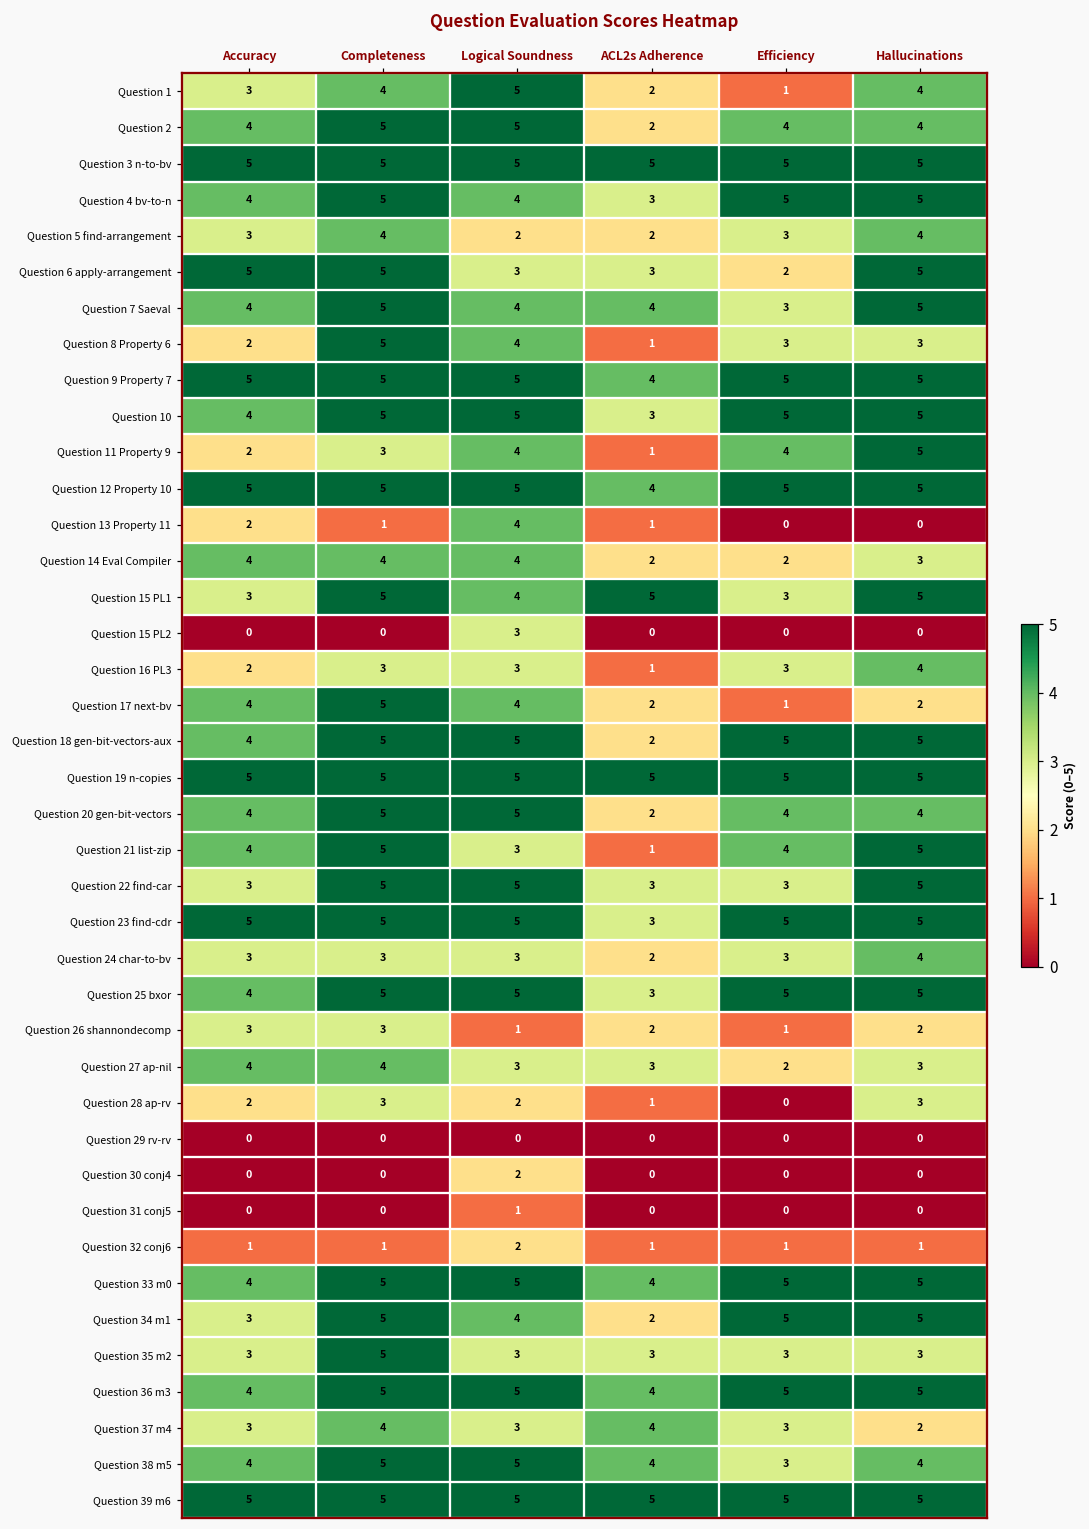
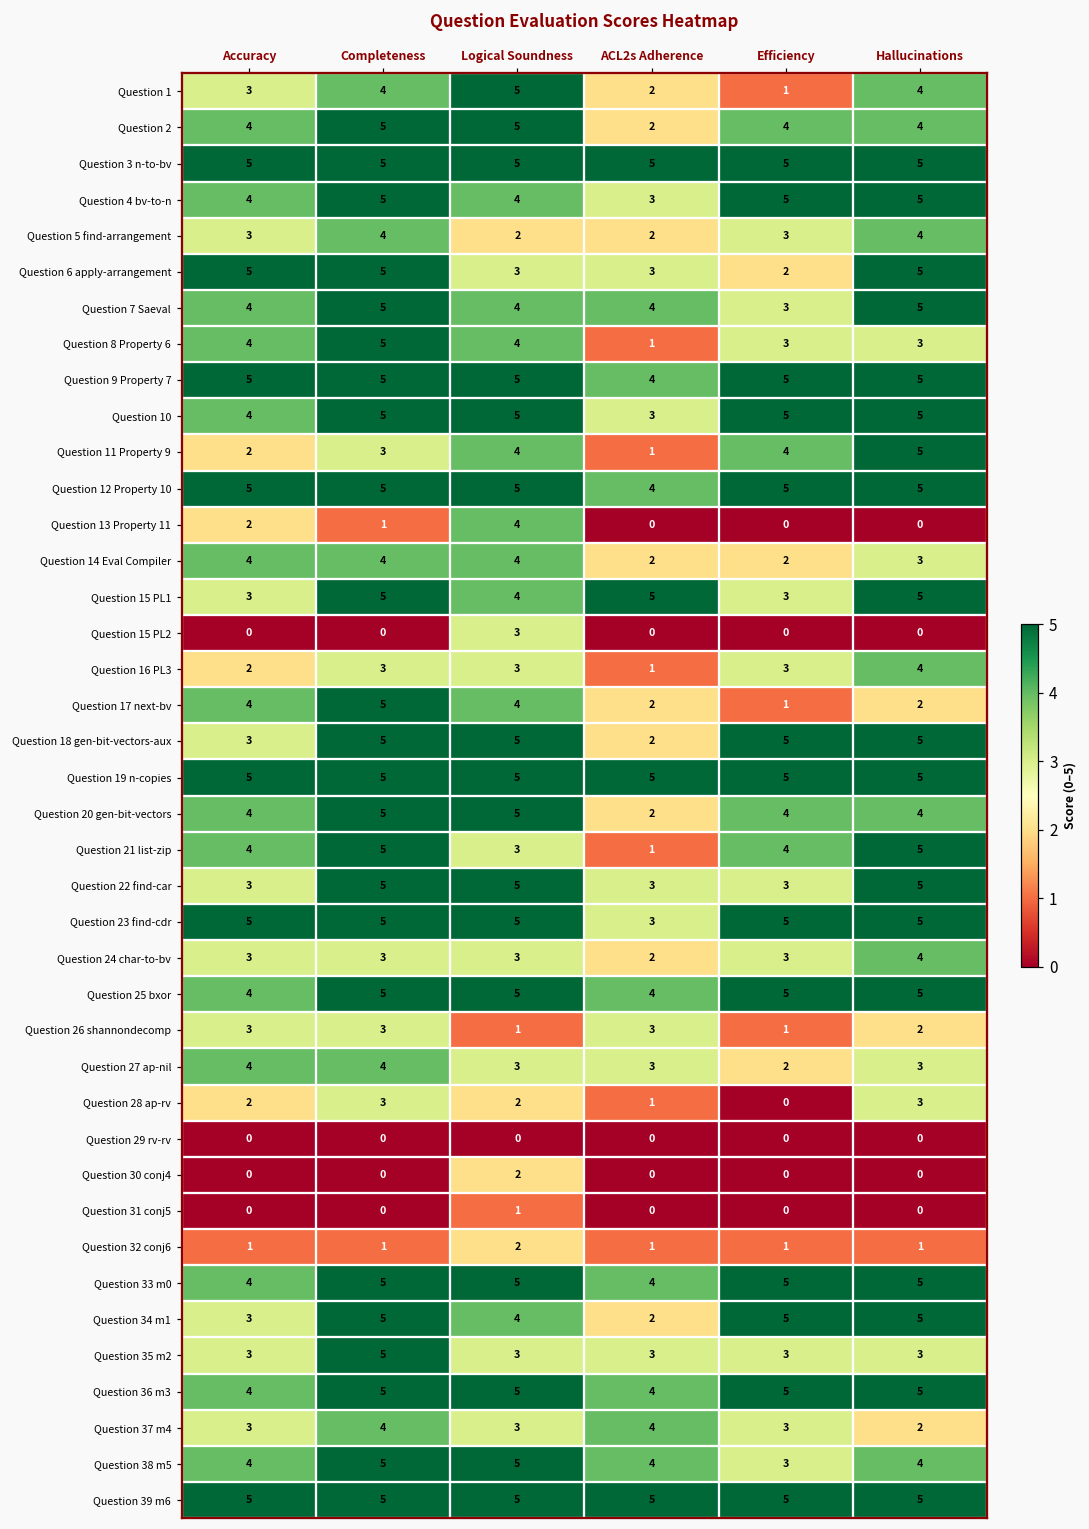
  {
    "Question 8 Property 6": {
-     "Accuracy": 2,
+     "Accuracy": 4,
      "Completeness": 5,
      "Logical Soundness": 4,
      "ACL2s Adherence": 1,
      "Efficiency": 3,
      "Hallucinations": 3
    },
    "Question 13 Property 11": {
      "Accuracy": 2,
      "Completeness": 1,
      "Logical Soundness": 4,
-     "ACL2s Adherence": 1,
+     "ACL2s Adherence": 0,
      "Efficiency": 0,
      "Hallucinations": 0
    },
    "Question 18 gen-bit-vectors-aux": {
-     "Accuracy": 4,
+     "Accuracy": 3,
      "Completeness": 5,
      "Logical Soundness": 5,
      "ACL2s Adherence": 2,
      "Efficiency": 5,
      "Hallucinations": 5
    },
    "Question 25 bxor": {
      "Accuracy": 4,
      "Completeness": 5,
      "Logical Soundness": 5,
-     "ACL2s Adherence": 3,
+     "ACL2s Adherence": 4,
      "Efficiency": 5,
      "Hallucinations": 5
    },
    "Question 26 shannondecomp": {
      "Accuracy": 3,
      "Completeness": 3,
      "Logical Soundness": 1,
-     "ACL2s Adherence": 2,
+     "ACL2s Adherence": 3,
      "Efficiency": 1,
      "Hallucinations": 2
    }
  }
